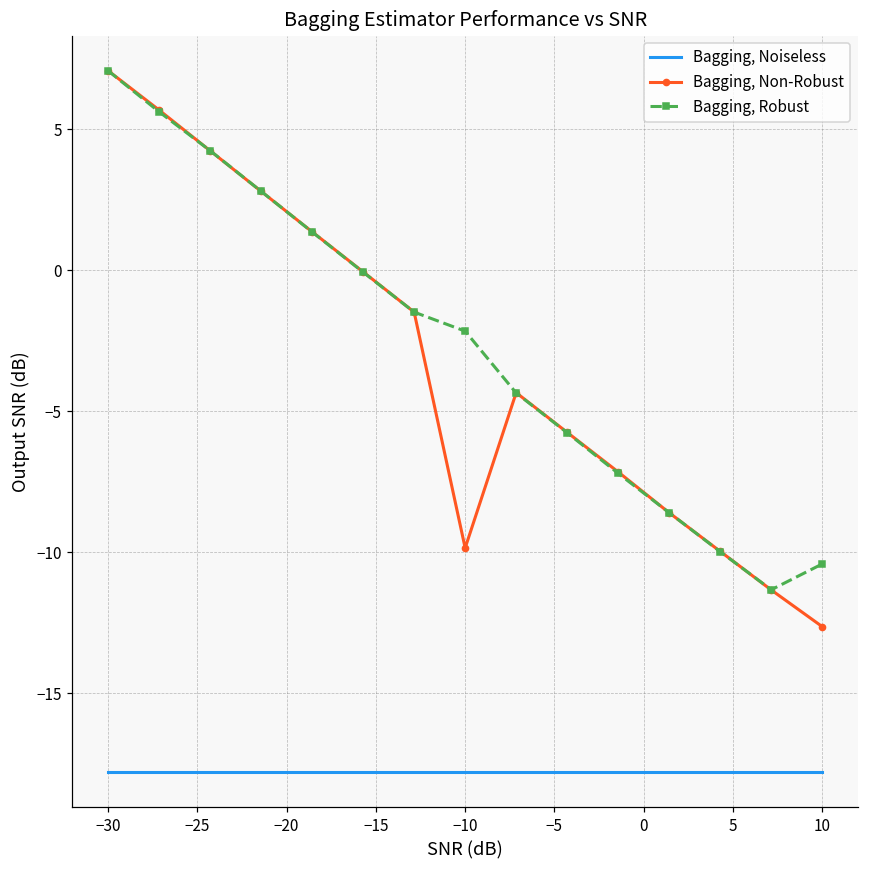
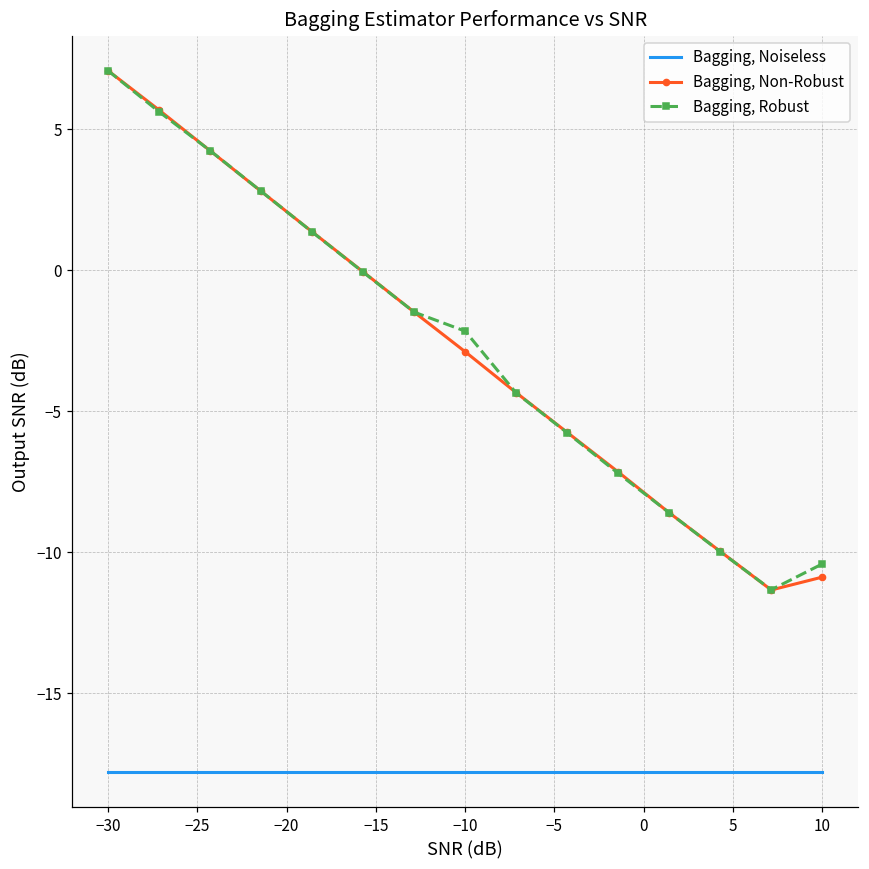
  {
    "Bagging, Noiseless": {
      "−30": -17.8,
      "−10": -17.8,
      "10": -17.8
    },
    "Bagging, Non-Robust": {
-     "−10": -9.8,
-     "10": -12.6
+     "−10": -2.9,
+     "10": -10.9
    },
    "Bagging, Robust": {
      "−10": -2.2,
      "10": -10.4
    }
  }
